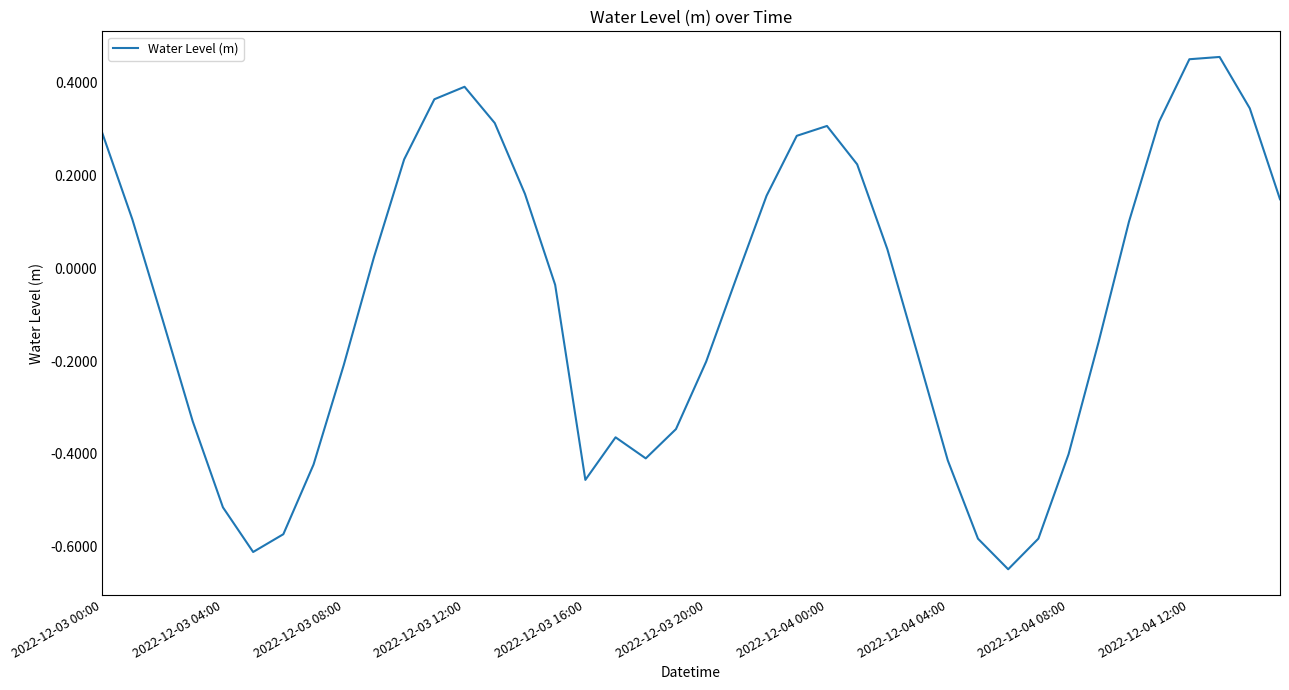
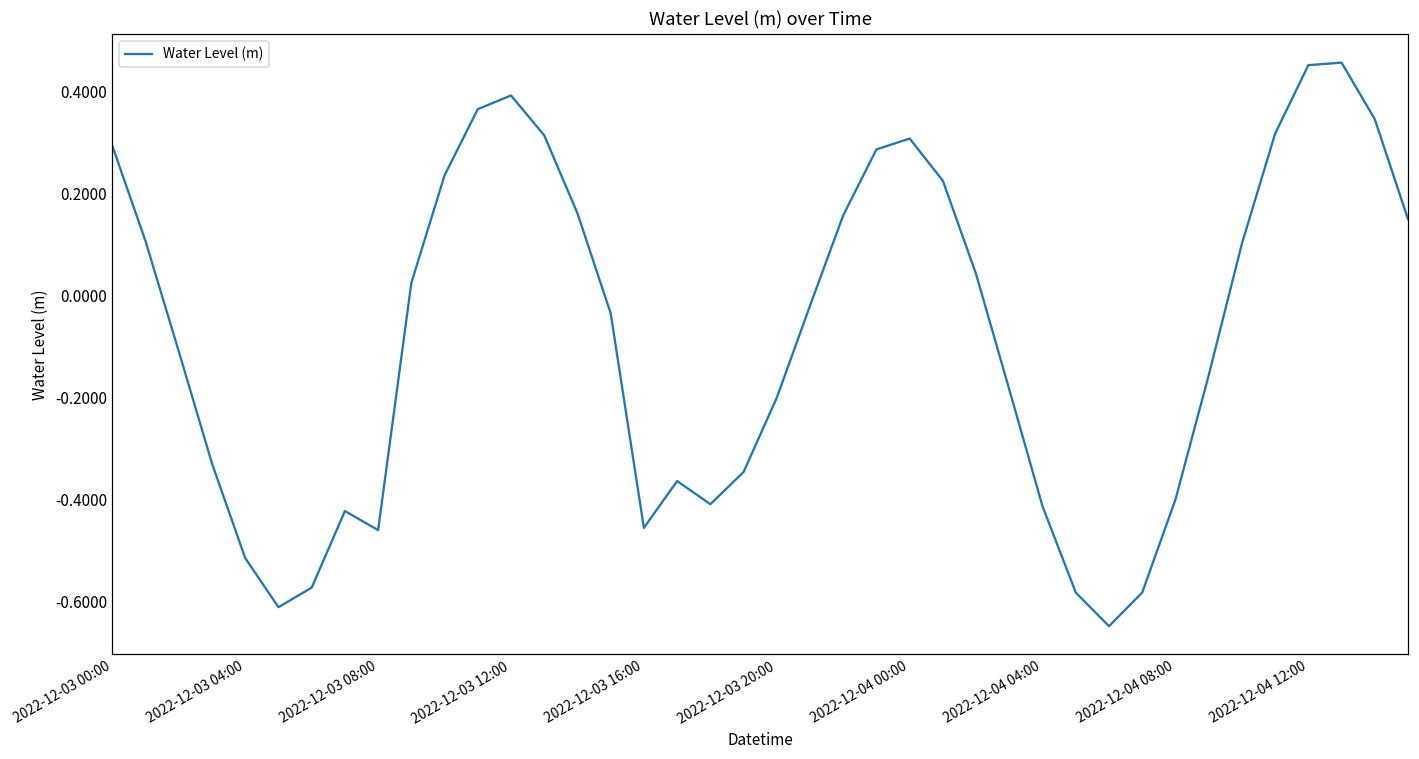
  {
    "2022-12-03 00:00": 0.29,
    "2022-12-03 04:00": -0.52,
-   "2022-12-03 08:00": -0.21,
+   "2022-12-03 08:00": -0.46,
    "2022-12-03 12:00": 0.39,
    "2022-12-03 16:00": -0.46,
    "2022-12-03 20:00": -0.20,
    "2022-12-04 00:00": 0.31,
    "2022-12-04 04:00": -0.41,
    "2022-12-04 08:00": -0.40,
    "2022-12-04 12:00": 0.45
  }
